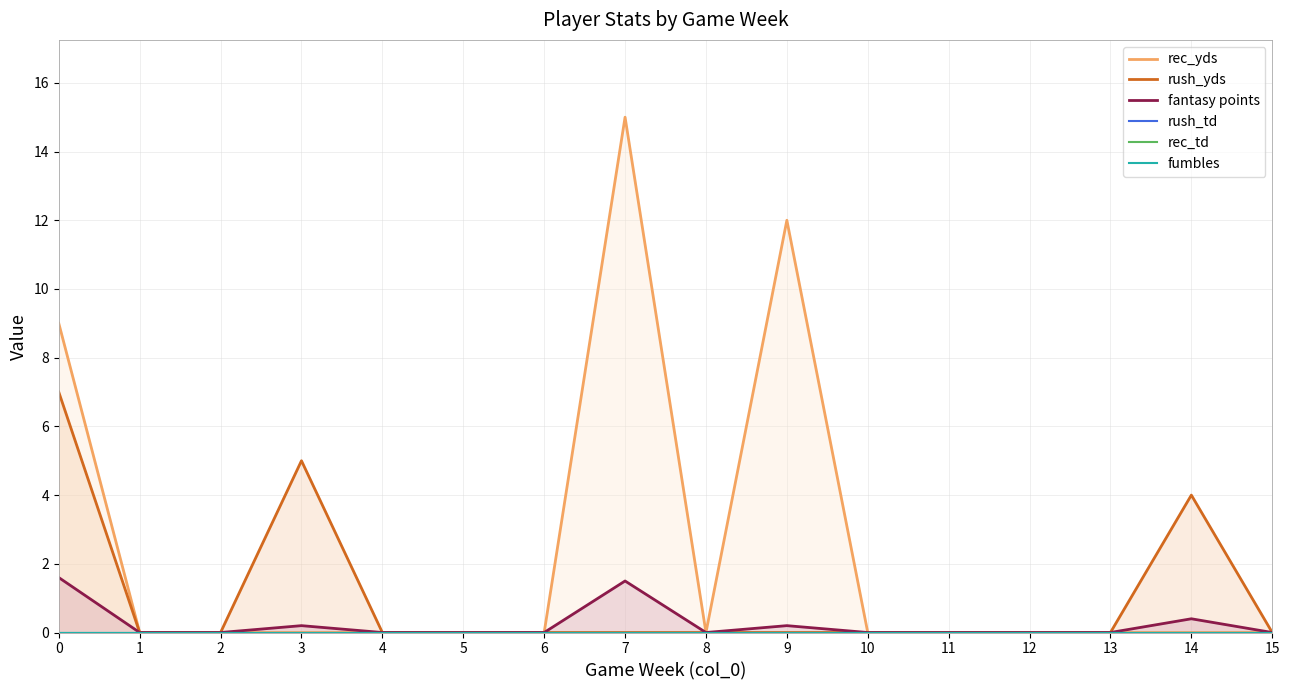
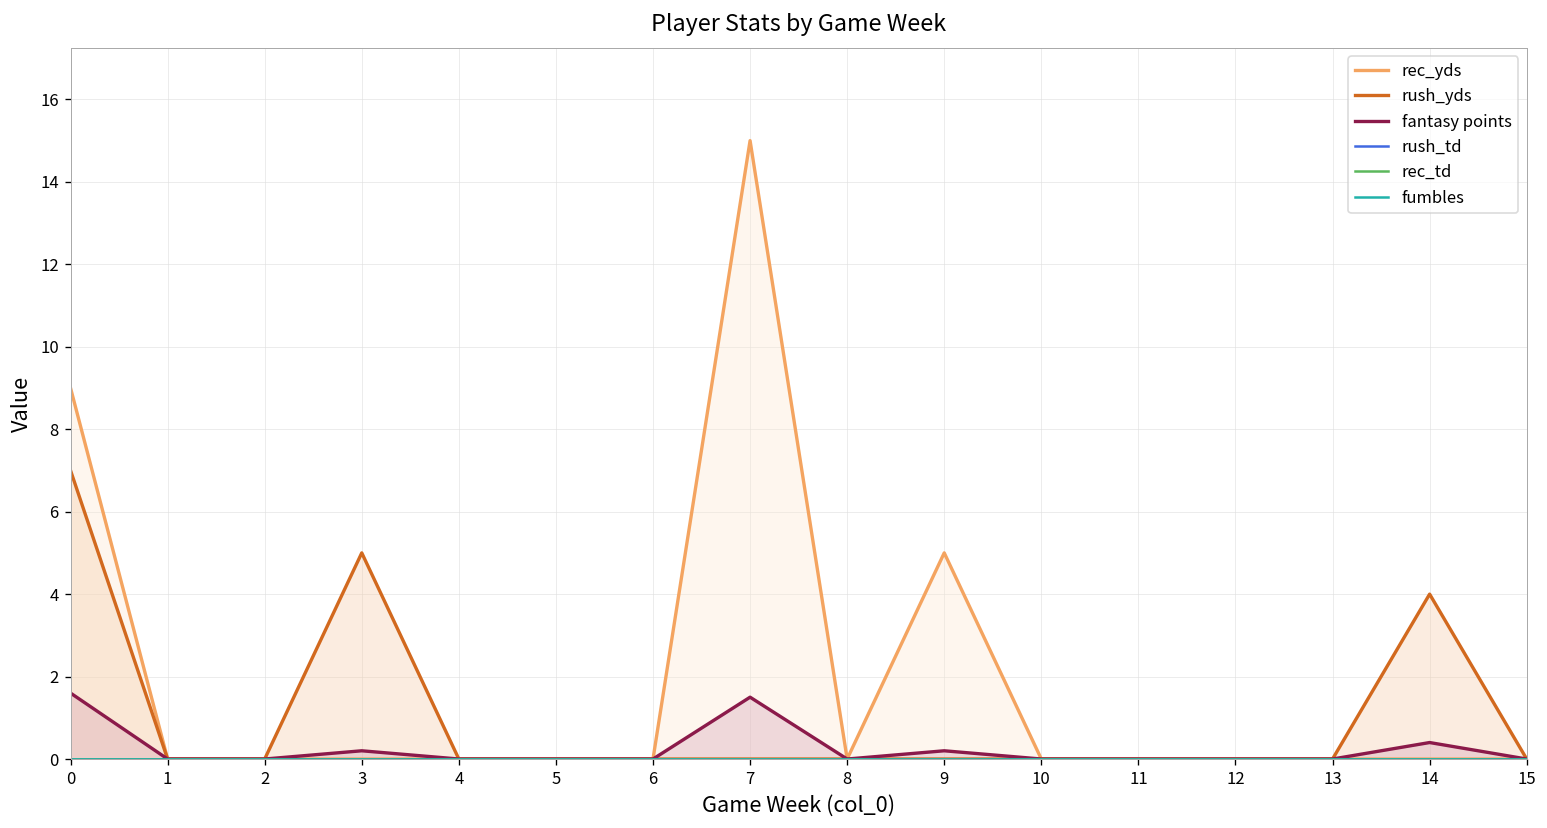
  {
    "rec_yds": {
      "0": 9,
      "7": 15,
-     "9": 12
+     "9": 5
    },
    "rush_yds": {
      "0": 7,
      "3": 5,
      "14": 4
    },
    "fantasy points": {
      "0": 1.6,
      "3": 0.2,
      "7": 1.5,
      "9": 0.2,
      "14": 0.4
    },
    "fumbles": {
      "0": 0
    }
  }
